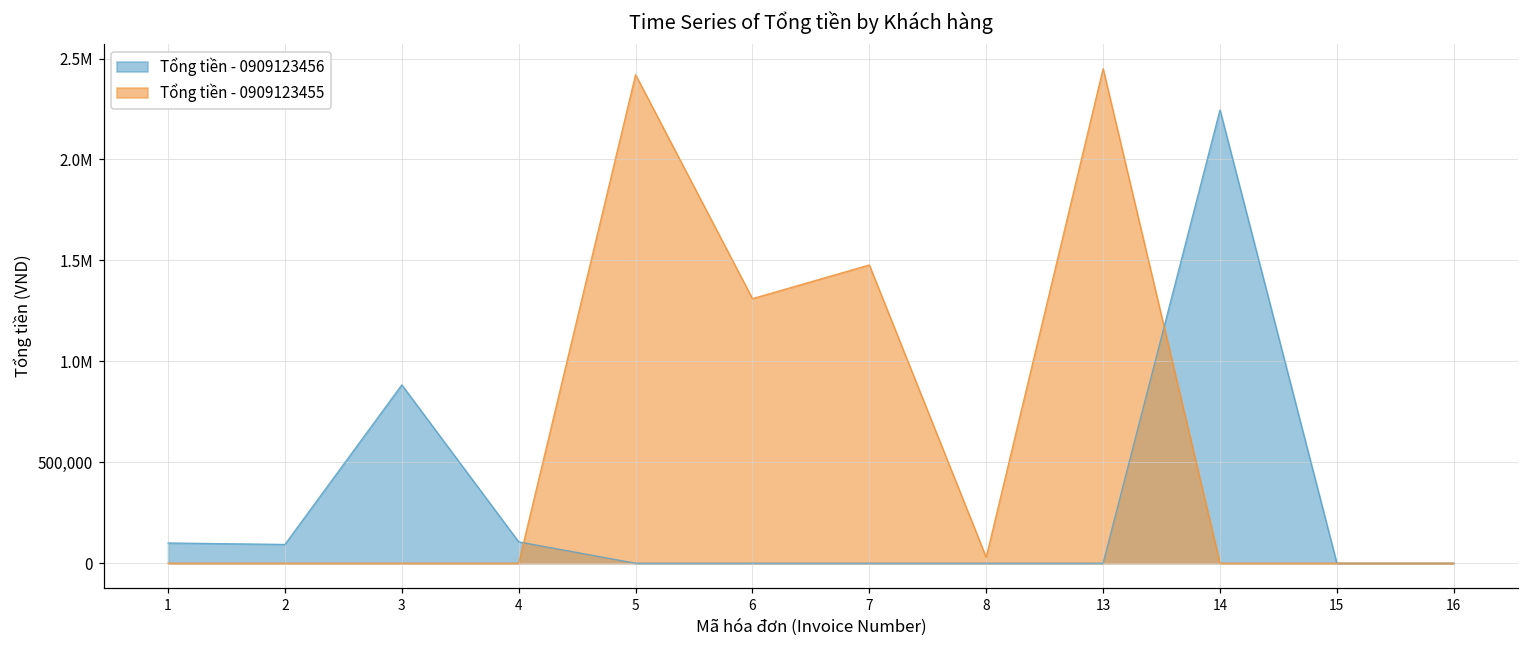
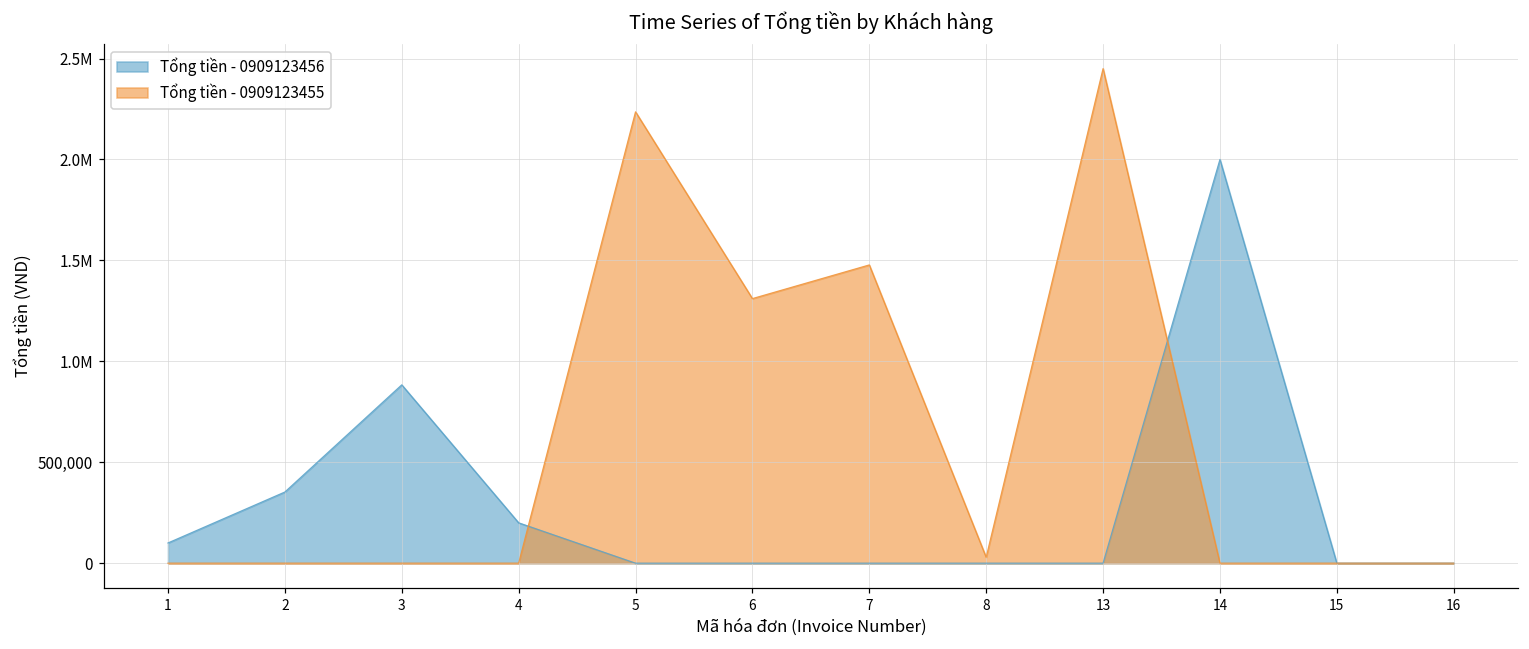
  {
    "Tổng tiền - 0909123456": {
      "1": "100,000",
-     "2": "90,000",
+     "2": "350,000",
      "3": "880,000",
-     "4": "110,000",
+     "4": "200,000",
      "5": "0",
      "6": "0",
      "7": "0",
      "8": "0",
      "13": "0",
-     "14": "2,250,000"
+     "14": "2,000,000"
    },
    "Tổng tiền - 0909123455": {
      "1": "0",
      "2": "0",
      "3": "0",
      "4": "0",
-     "5": "2,420,000",
+     "5": "2,240,000",
      "6": "1,310,000",
      "7": "1,480,000",
      "8": "30,000",
      "13": "2,450,000",
      "14": "0"
    }
  }
